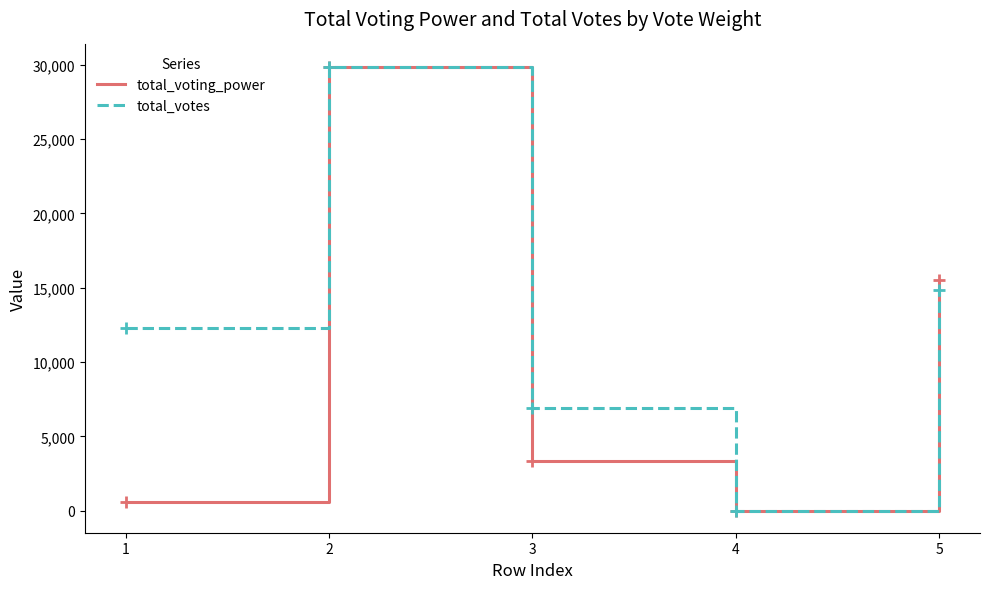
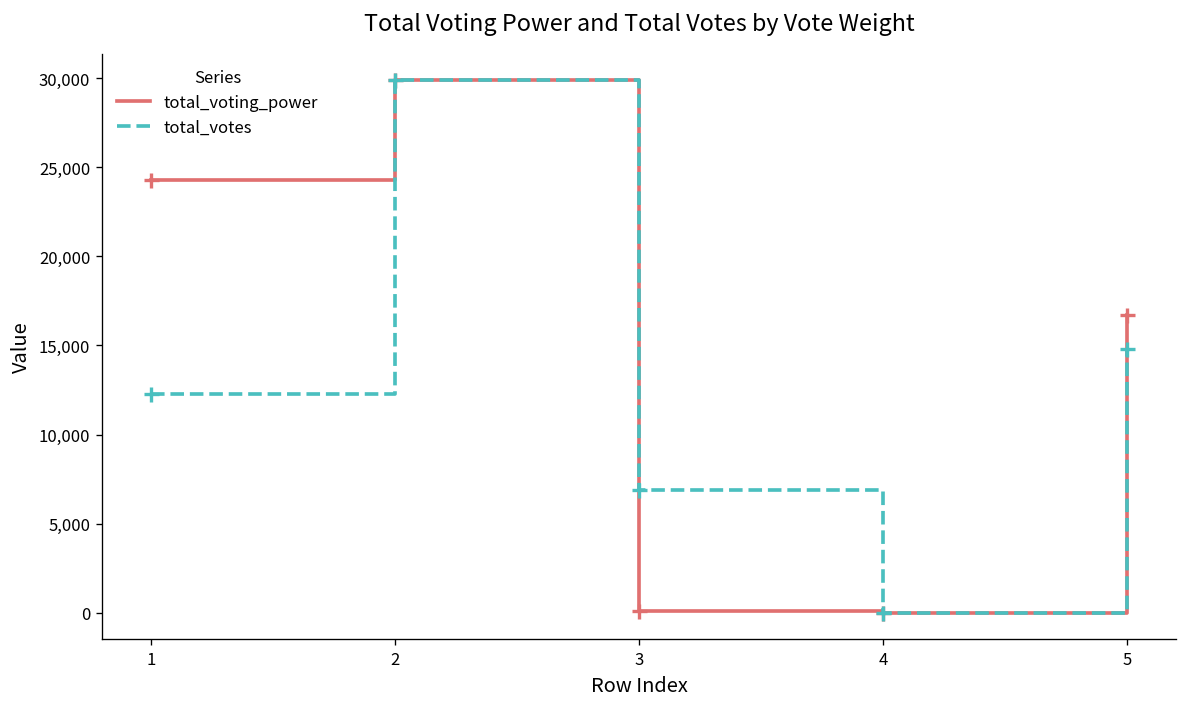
  {
    "total_voting_power": {
-     "1": "500",
-     "3": "3,400",
-     "5": "15,600"
+     "1": "24,300",
+     "3": "100",
+     "5": "16,700"
    },
    "total_votes": {
      "1": "12,300",
      "3": "6,900",
      "5": "14,800"
    }
  }
